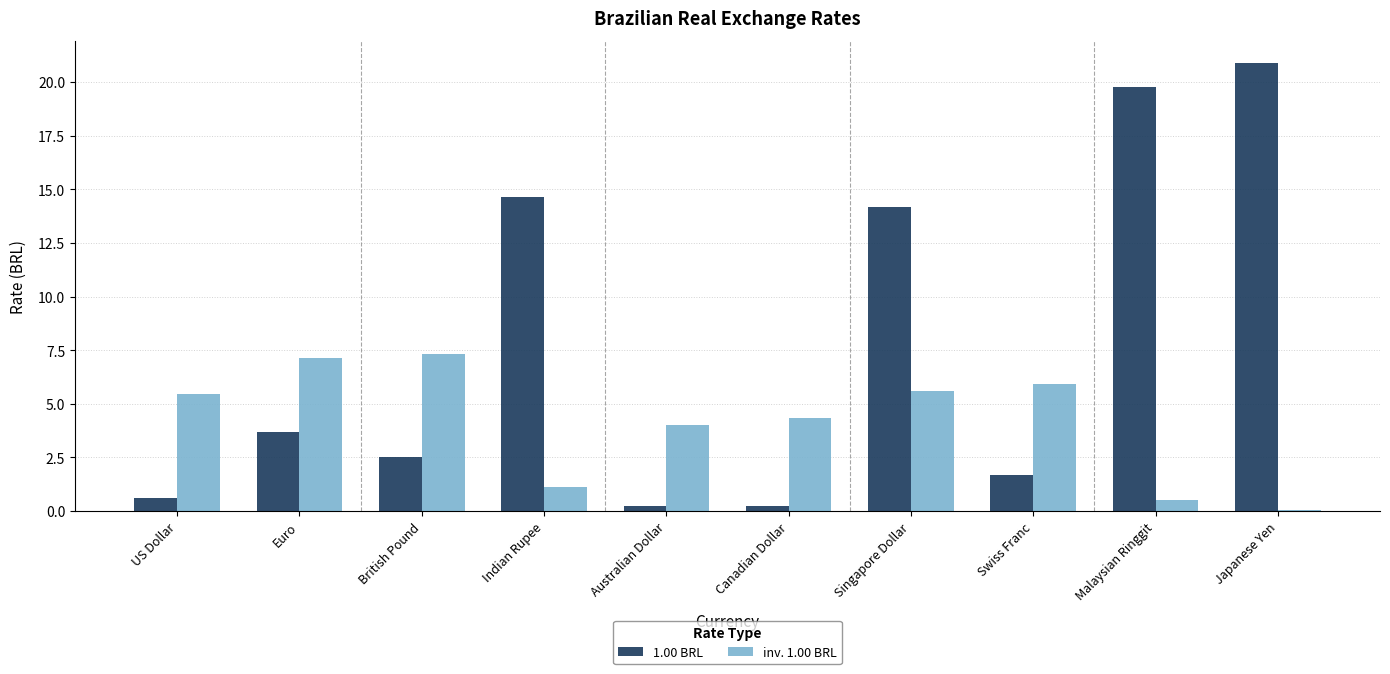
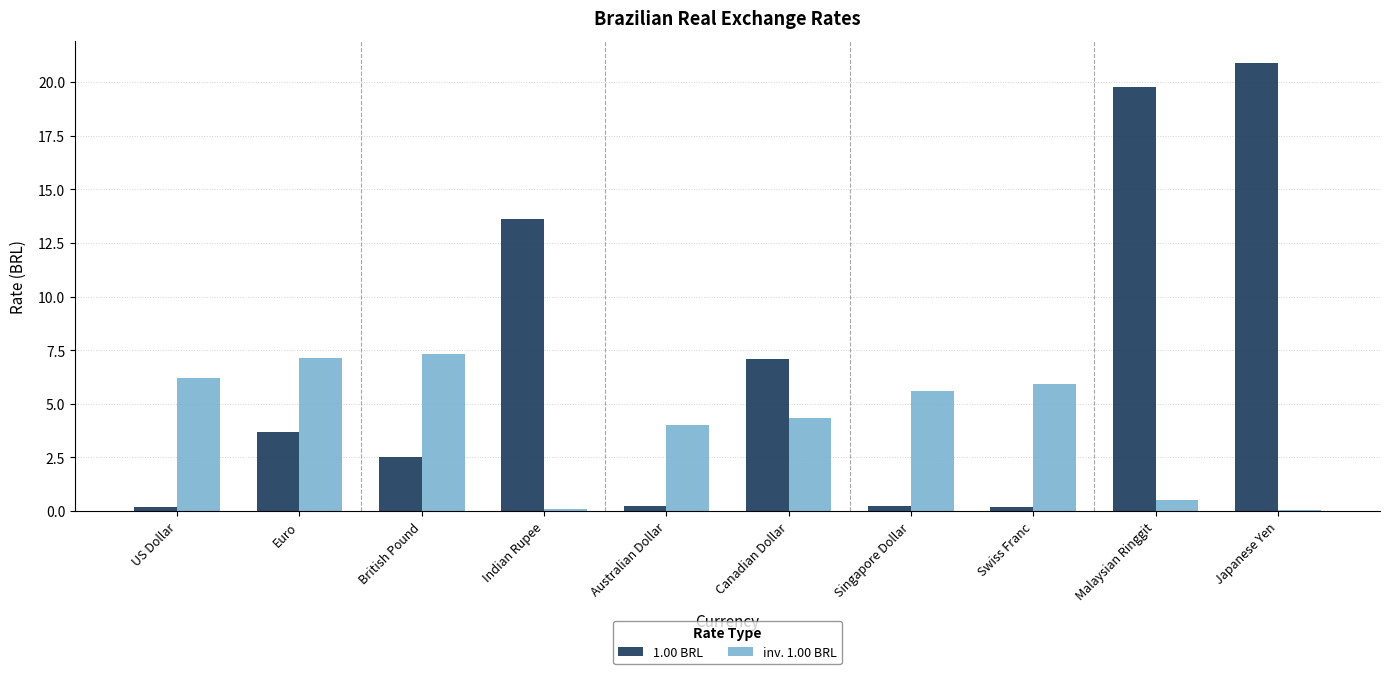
  {
    "1.00 BRL": {
-     "US Dollar": 0.6,
+     "US Dollar": 0.2,
      "Euro": 3.7,
      "British Pound": 2.5,
-     "Indian Rupee": 14.6,
+     "Indian Rupee": 13.6,
      "Australian Dollar": 0.2,
-     "Canadian Dollar": 0.2,
-     "Singapore Dollar": 14.2,
-     "Swiss Franc": 1.7,
+     "Canadian Dollar": 7.1,
+     "Singapore Dollar": 0.2,
+     "Swiss Franc": 0.2,
      "Malaysian Ringgit": 19.8,
      "Japanese Yen": 20.9
    },
    "inv. 1.00 BRL": {
-     "US Dollar": 5.5,
+     "US Dollar": 6.2,
      "Euro": 7.1,
      "British Pound": 7.3,
-     "Indian Rupee": 1.1,
+     "Indian Rupee": 0.1,
      "Australian Dollar": 4.0,
      "Canadian Dollar": 4.3,
      "Singapore Dollar": 5.6,
      "Swiss Franc": 5.9,
      "Malaysian Ringgit": 0.5
    }
  }
